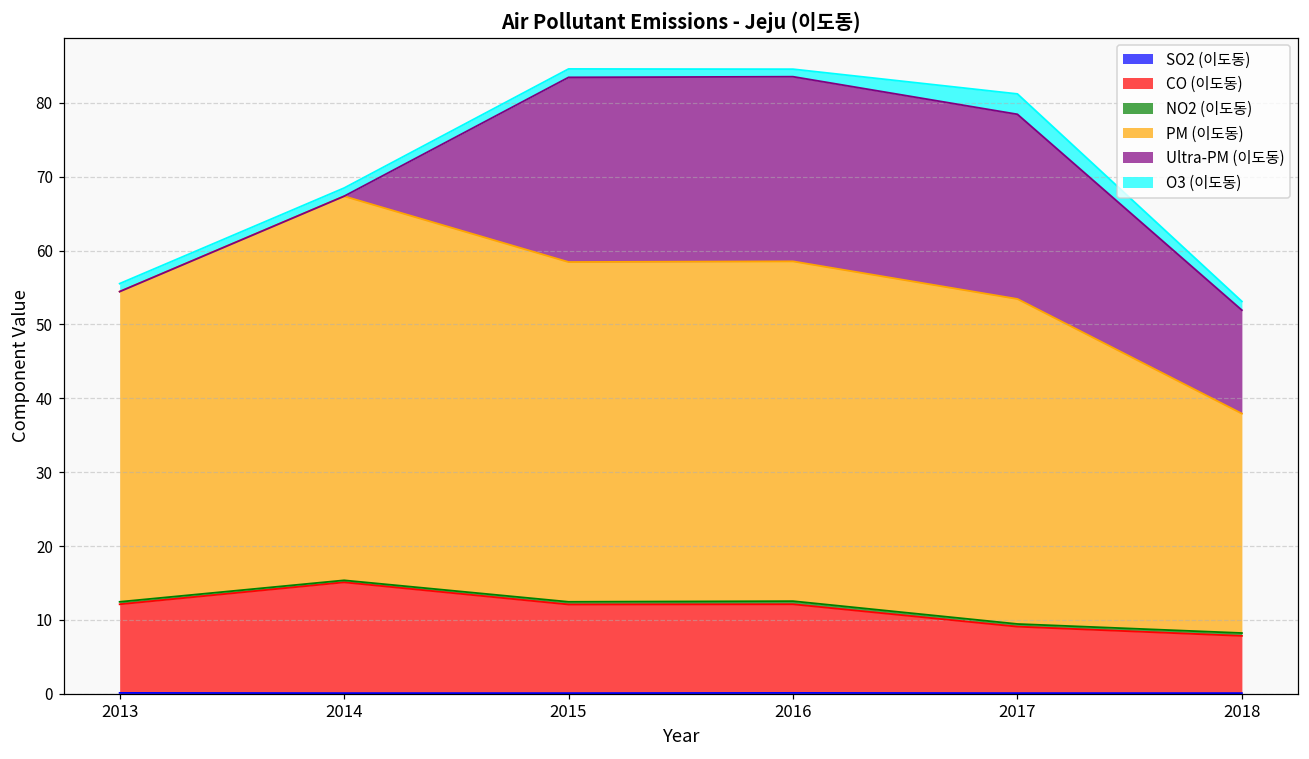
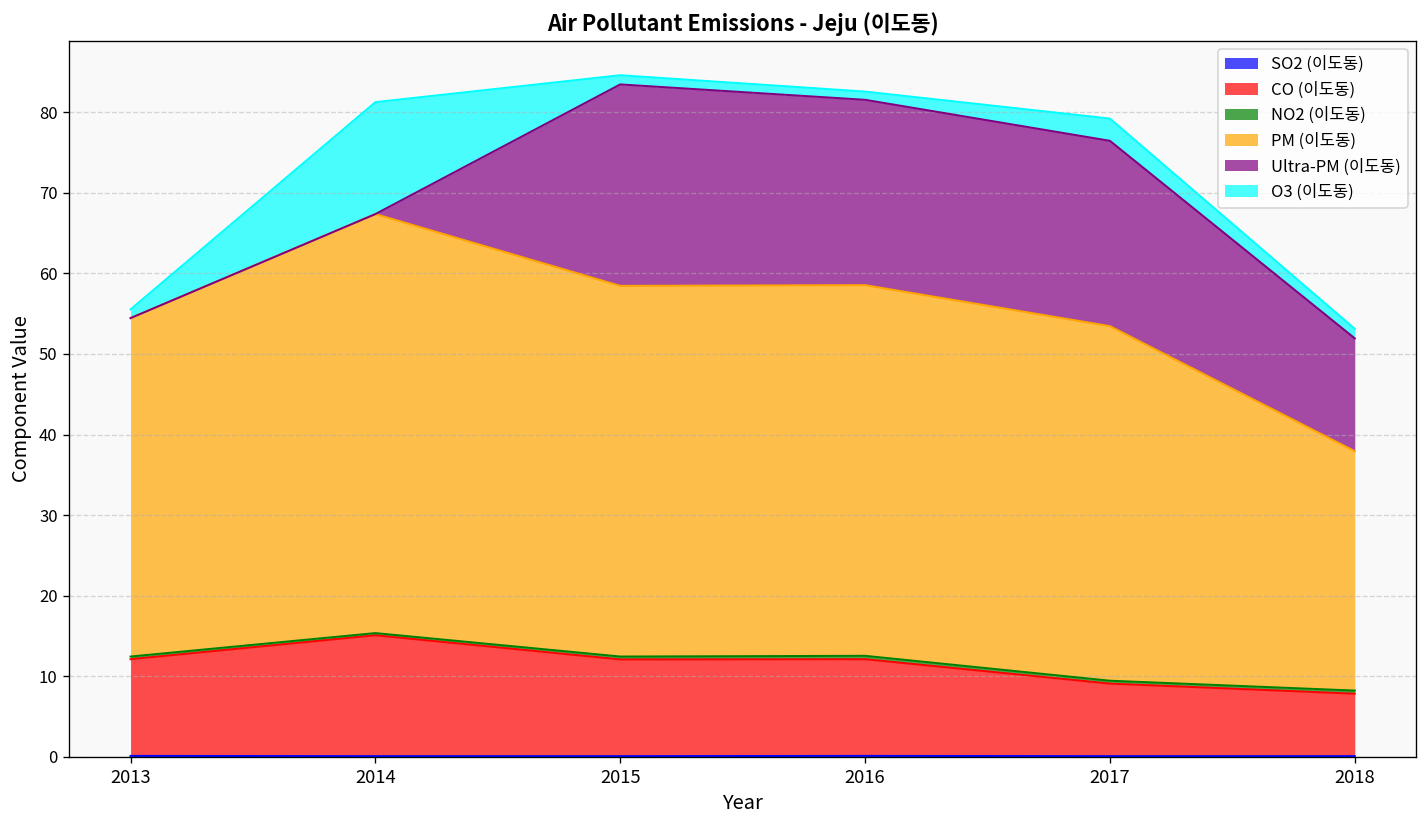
  {
    "SO2 (이도동)": {
      "2013": 0,
      "2014": 0,
      "2015": 0,
      "2016": 0,
      "2017": 0,
      "2018": 0
    },
    "CO (이도동)": {
      "2016": 12,
      "2018": 8
    },
    "NO2 (이도동)": {
      "2016": 0,
      "2018": 0
    },
    "PM (이도동)": {
      "2015": 46,
      "2016": 46,
      "2017": 44,
      "2018": 30
    },
    "Ultra-PM (이도동)": {
      "2015": 25,
-     "2016": 25,
-     "2017": 25,
+     "2016": 23,
+     "2017": 23,
      "2018": 14
    },
    "O3 (이도동)": {
      "2013": 1,
-     "2014": 1,
+     "2014": 14,
      "2015": 1,
      "2016": 1,
      "2017": 3,
      "2018": 1
    }
  }
